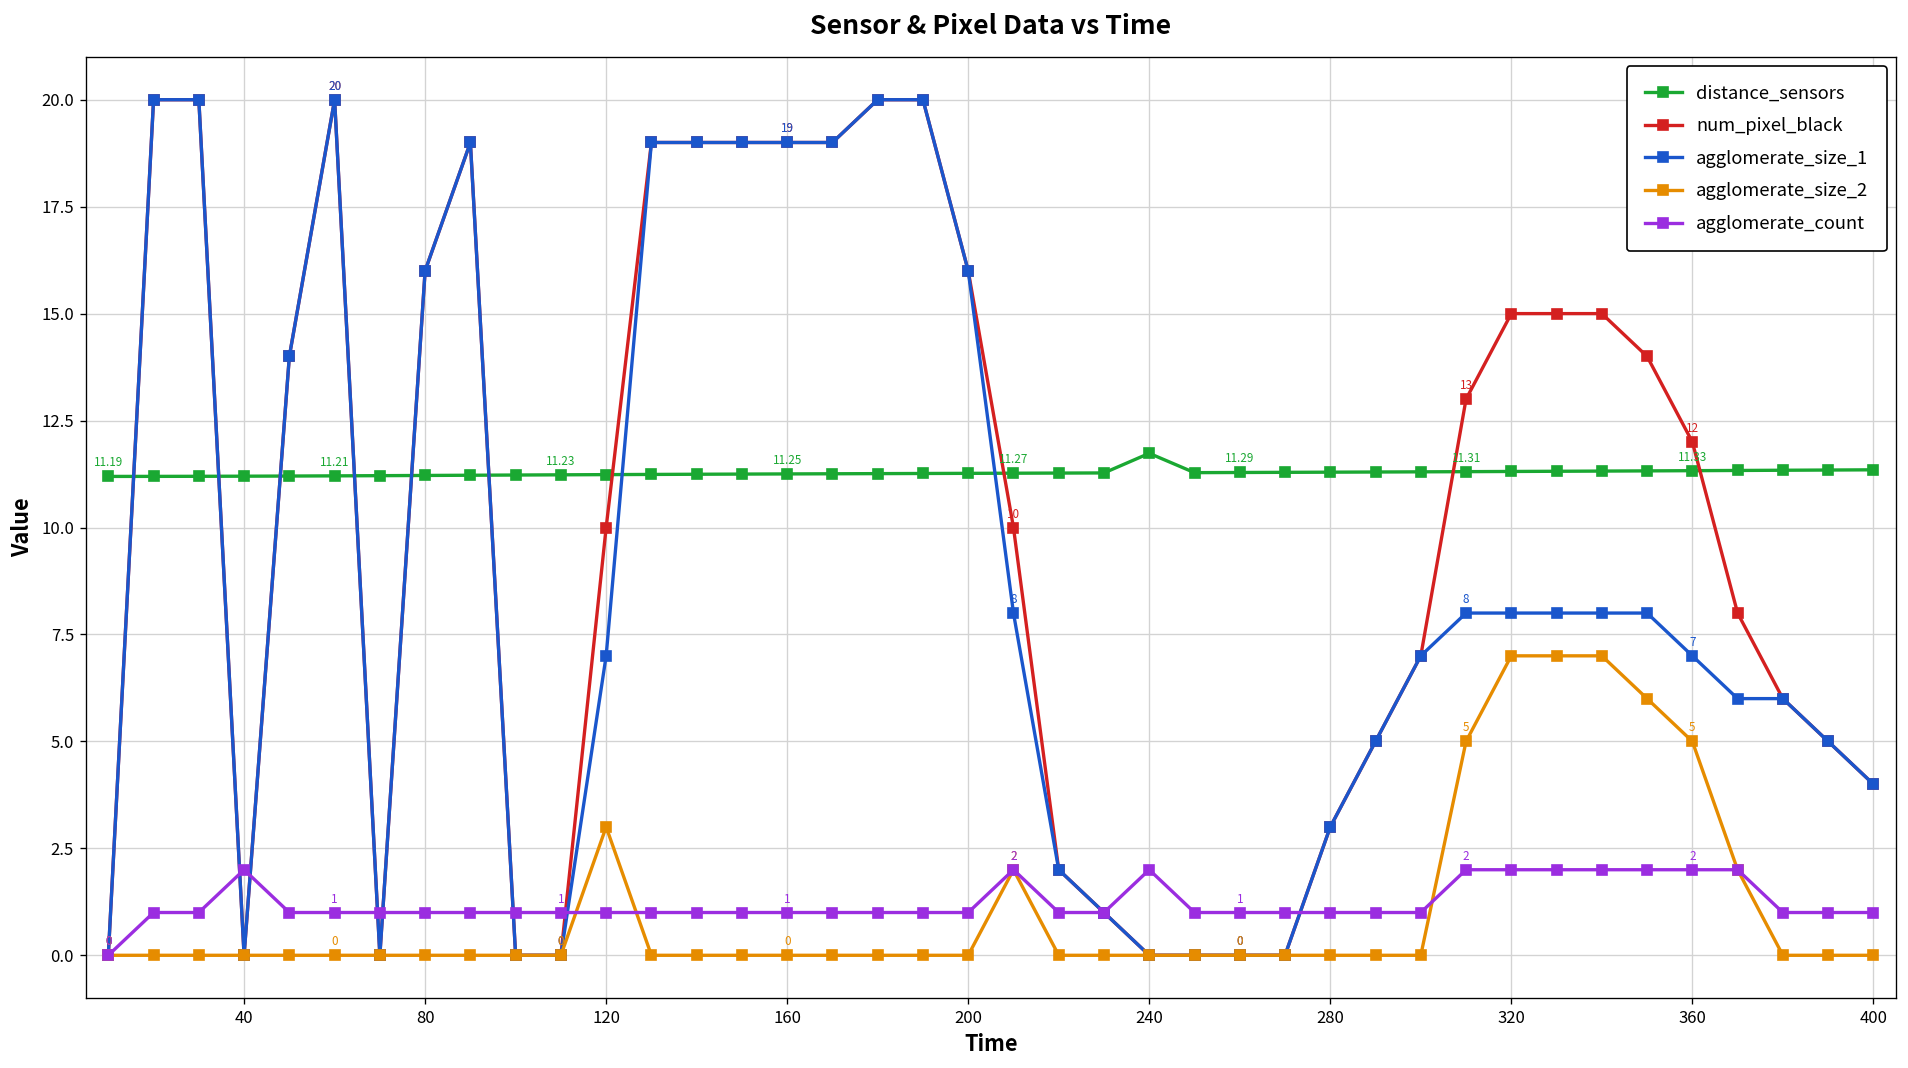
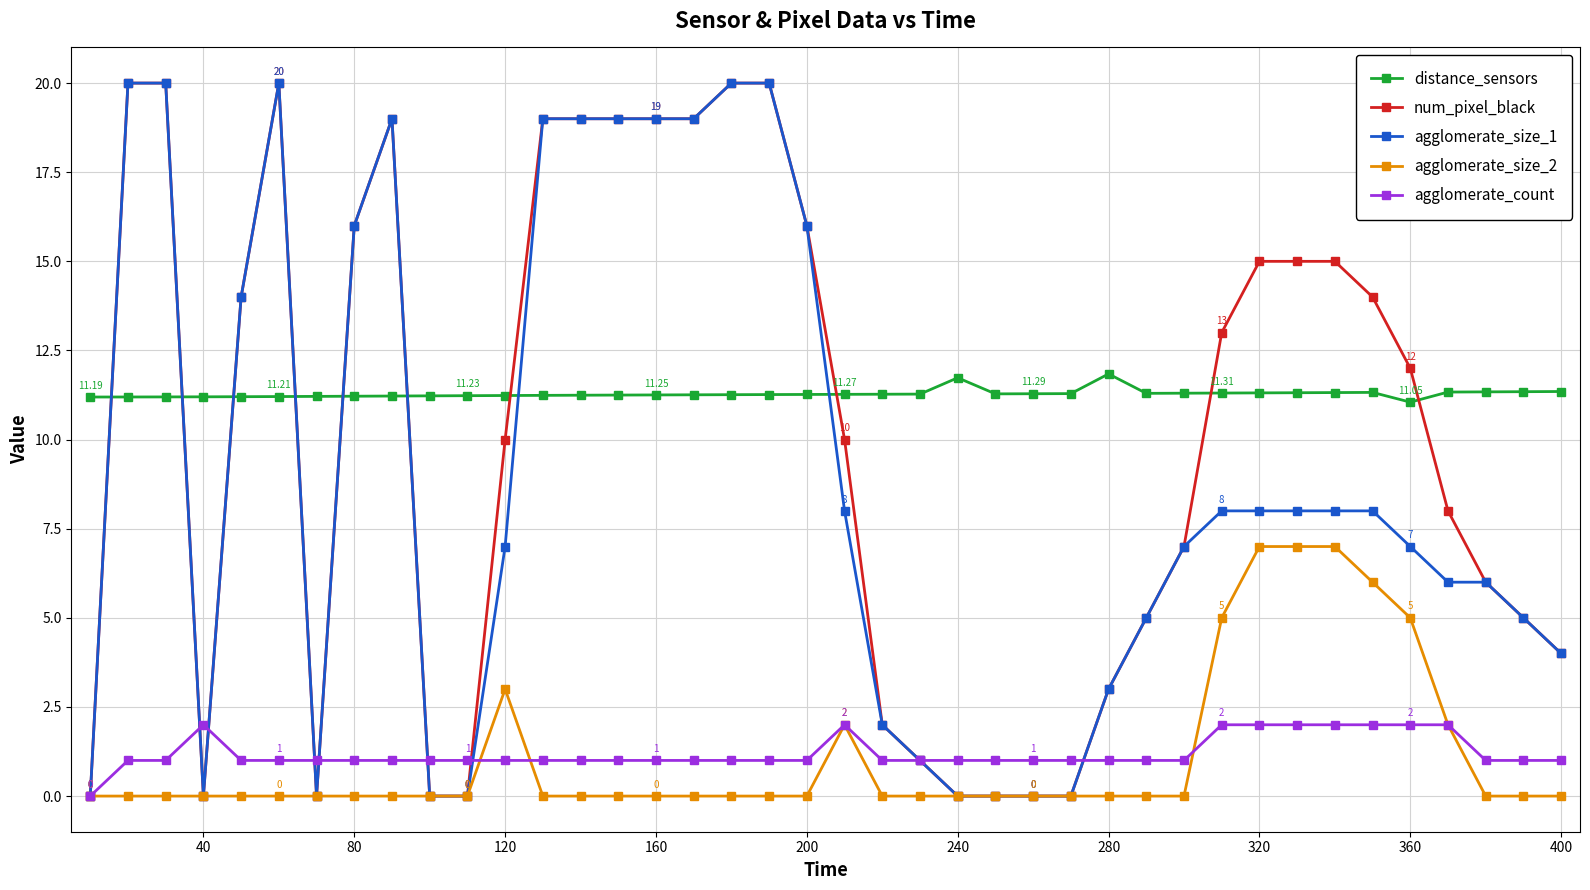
  {
    "distance_sensors": {
      "160": 11.25,
-     "280": 11.3,
-     "360": 11.33
+     "280": 11.8,
+     "360": 11.05
    },
    "num_pixel_black": {
      "360": 12
    },
    "agglomerate_size_1": {
      "360": 7
    },
    "agglomerate_size_2": {
      "160": 0,
      "360": 5
    },
    "agglomerate_count": {
      "40": 2,
      "80": 1,
      "200": 1,
-     "240": 2,
+     "240": 1,
      "280": 1,
      "400": 1
    }
  }
